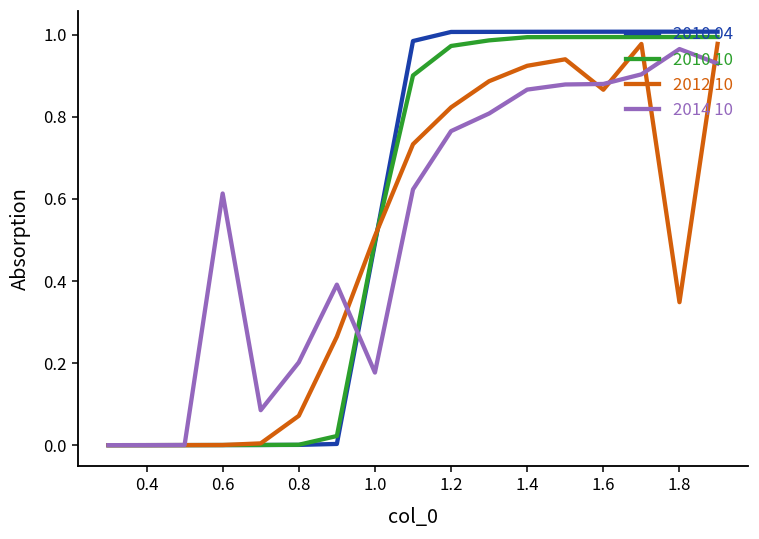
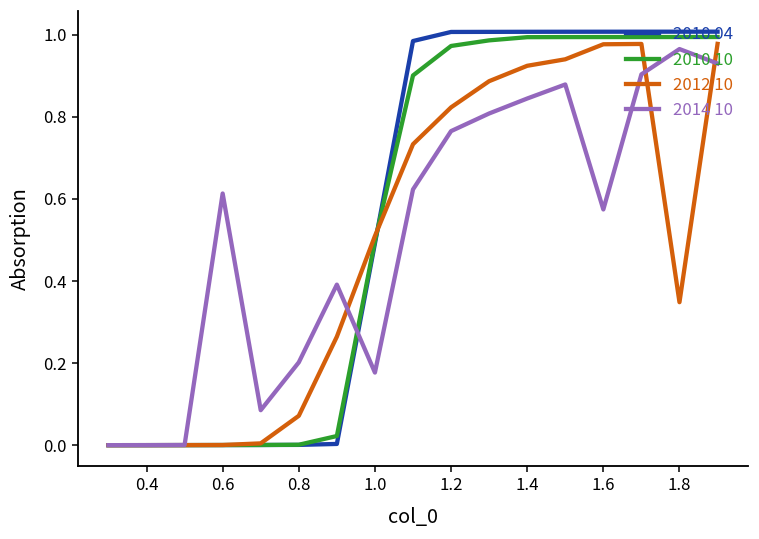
  {
    "2010 04": {
      "1.2": 1.01,
      "1.4": 1.01,
      "1.6": 1.01,
      "1.8": 1.01
    },
    "2010 10": {
      "1.2": 0.97,
      "1.4": 0.99,
      "1.6": 0.99,
      "1.8": 0.99
    },
    "2012 10": {
      "0.8": 0.07,
      "1.0": 0.51,
      "1.2": 0.82,
      "1.4": 0.92,
-     "1.6": 0.87,
+     "1.6": 0.98,
      "1.8": 0.35
    },
    "2014 10": {
      "0.6": 0.61,
      "0.8": 0.20,
      "1.0": 0.18,
      "1.2": 0.77,
-     "1.4": 0.87,
-     "1.6": 0.88,
+     "1.4": 0.84,
+     "1.6": 0.57,
      "1.8": 0.97
    }
  }
